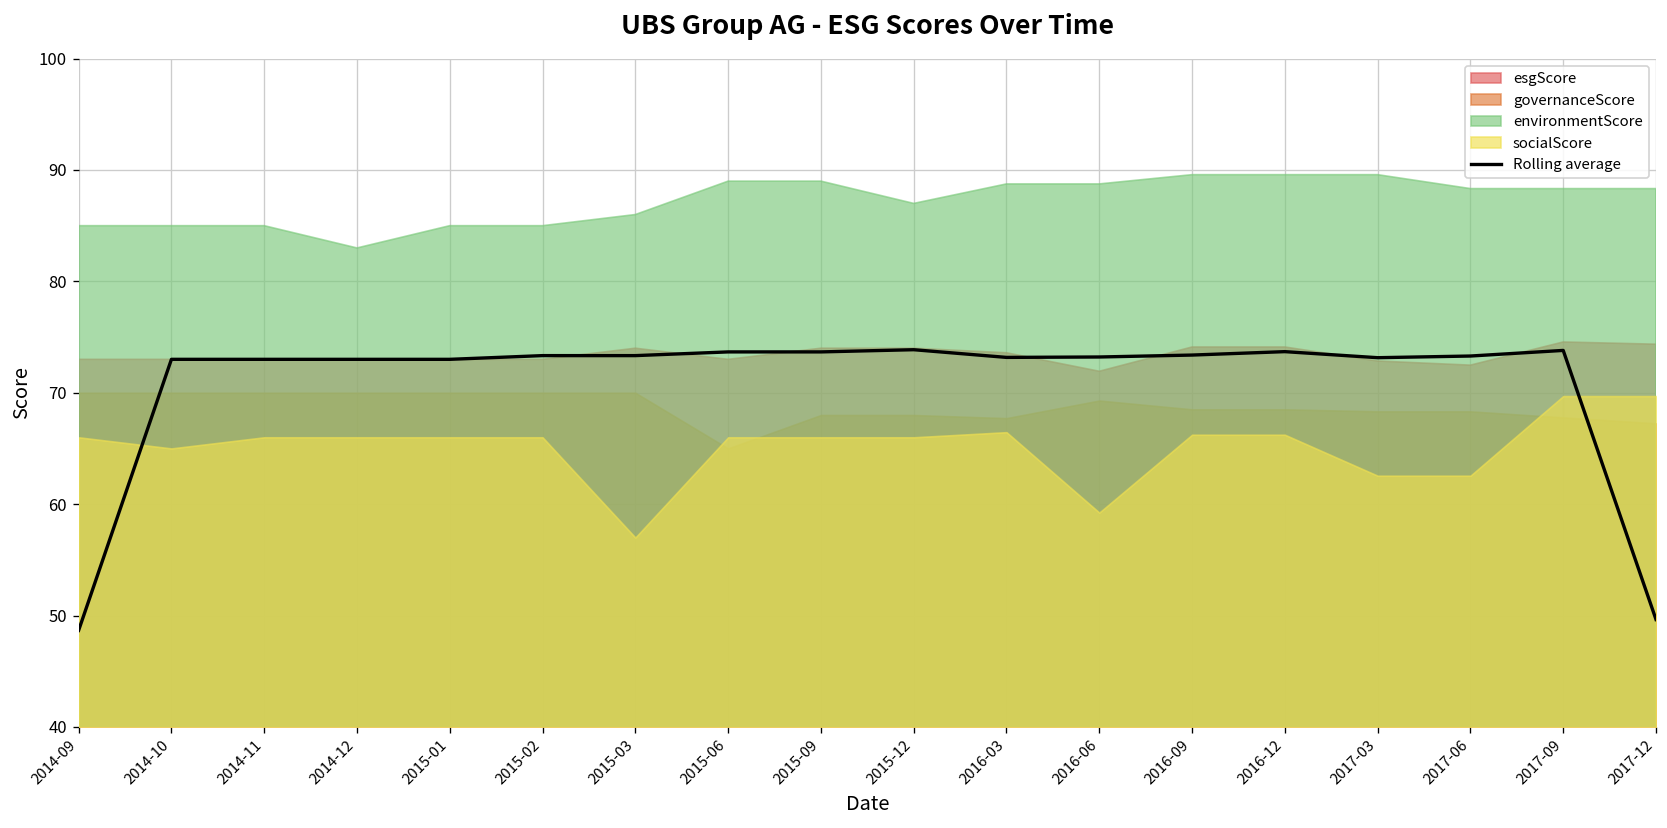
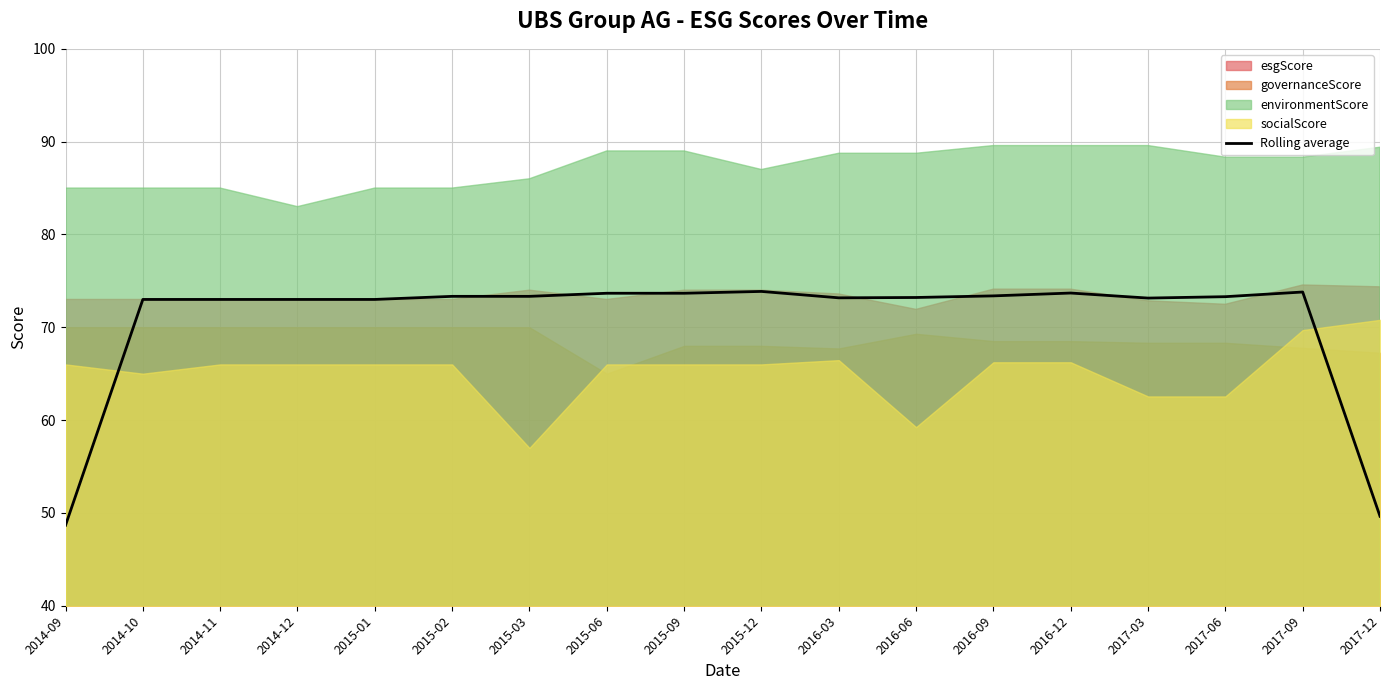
  {
    "Rolling average": {
      "2014-09": 49,
      "2015-02": 73,
      "2015-03": 73,
      "2015-06": 74,
      "2015-09": 74,
      "2016-03": 73,
      "2016-06": 73,
      "2016-09": 73,
      "2016-12": 74,
      "2017-03": 73,
      "2017-06": 73,
      "2017-09": 74,
      "2017-12": 50
    },
    "environmentScore": {
      "2014-09": 85,
      "2014-10": 85,
      "2014-11": 85,
      "2014-12": 83,
      "2015-01": 85,
      "2015-02": 85,
      "2015-03": 86,
      "2015-06": 89,
      "2015-09": 89,
      "2015-12": 87,
      "2016-03": 89,
      "2016-06": 89,
      "2016-09": 90,
      "2016-12": 90,
      "2017-03": 90,
      "2017-06": 88,
      "2017-09": 88,
-     "2017-12": 88
+     "2017-12": 89
    },
    "socialScore": {
      "2014-09": 66,
      "2014-10": 65,
      "2014-11": 66,
      "2014-12": 66,
      "2015-01": 66,
      "2015-02": 66,
      "2015-03": 57,
      "2015-06": 66,
      "2015-09": 66,
      "2015-12": 66,
      "2016-03": 66,
      "2016-06": 59,
      "2016-09": 66,
      "2016-12": 66,
      "2017-03": 63,
      "2017-06": 63,
      "2017-09": 70,
-     "2017-12": 70
+     "2017-12": 71
    }
  }
